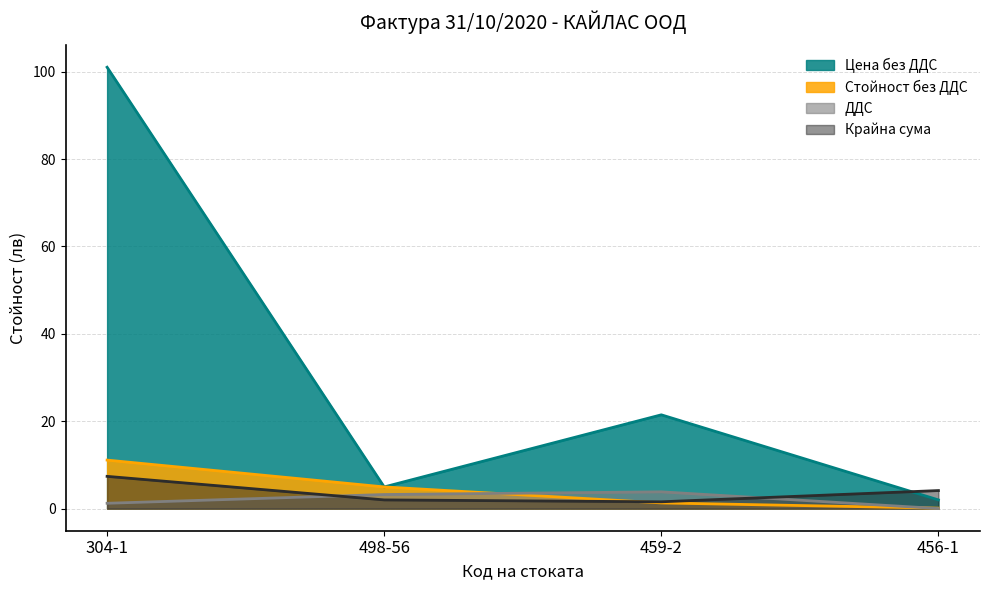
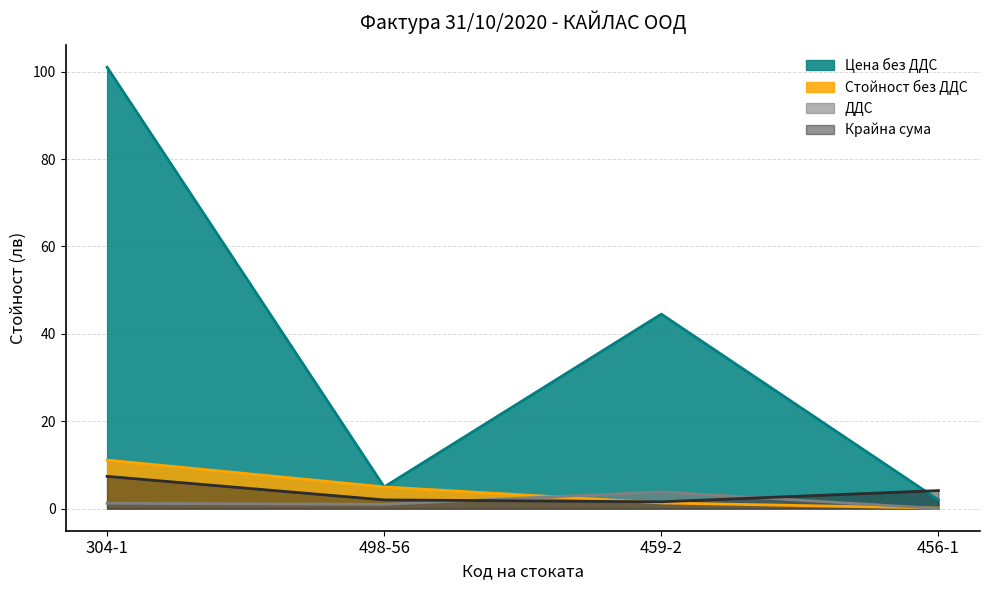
  {
    "Цена без ДДС": {
      "304-1": 101,
-     "459-2": 21,
+     "459-2": 45,
      "456-1": 2
    },
    "Стойност без ДДС": {
      "304-1": 11
    },
    "ДДС": {
      "304-1": 1,
-     "498-56": 3,
+     "498-56": 1,
      "459-2": 4
    },
    "Крайна сума": {
      "304-1": 7,
      "498-56": 2,
      "456-1": 4
    }
  }
